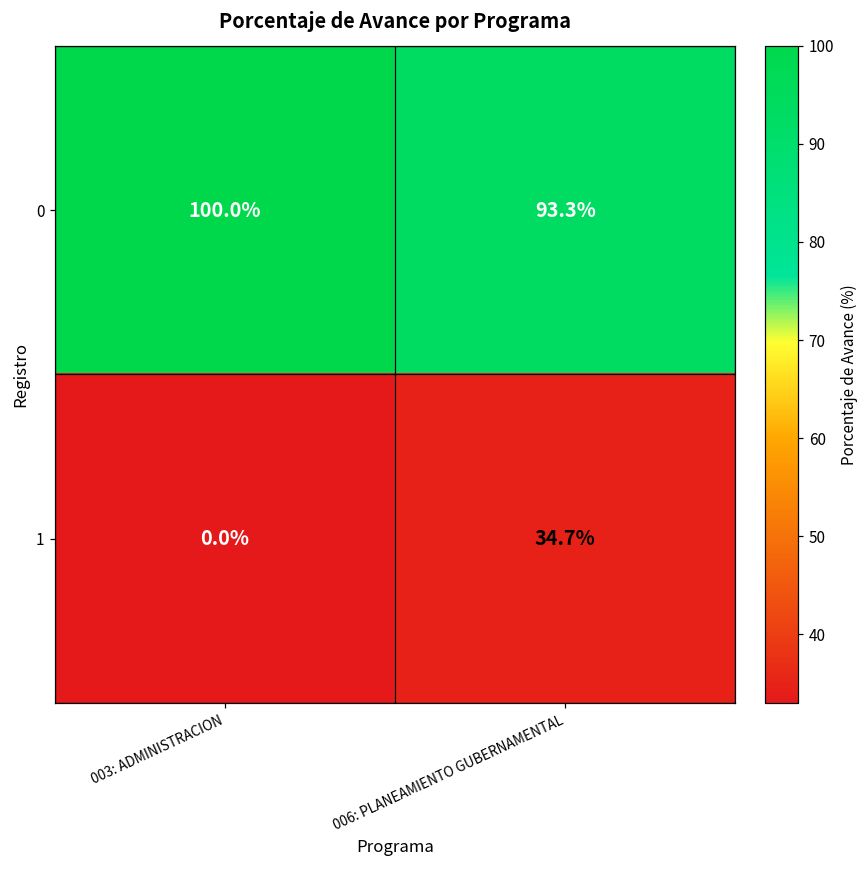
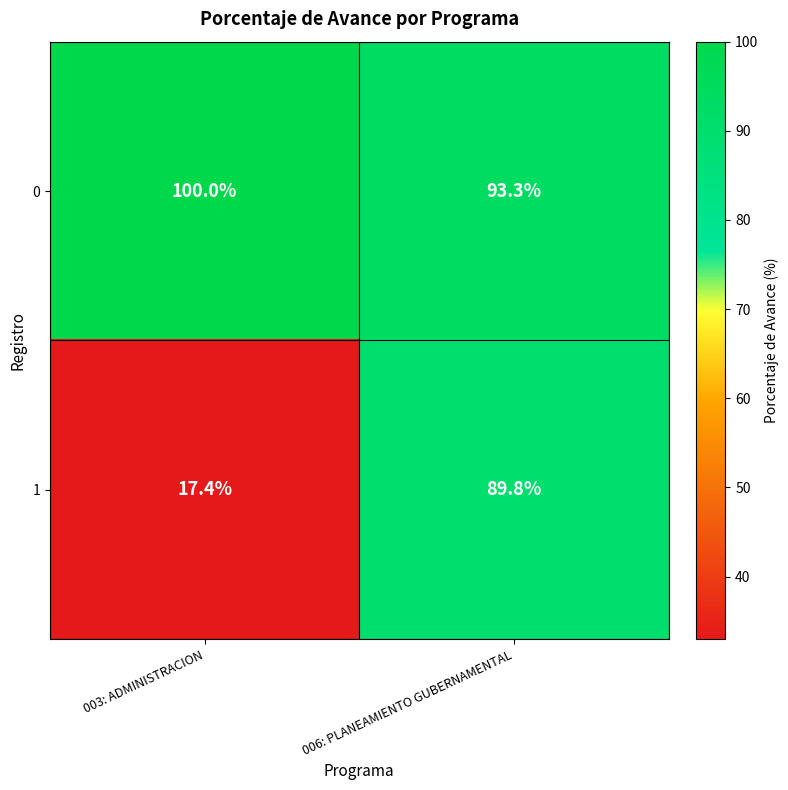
  {
    "0": {
      "003: ADMINISTRACION": "100.0%",
      "006: PLANEAMIENTO GUBERNAMENTAL": "93.3%"
    },
    "1": {
-     "003: ADMINISTRACION": "0.0%",
-     "006: PLANEAMIENTO GUBERNAMENTAL": "34.7%"
+     "003: ADMINISTRACION": "17.4%",
+     "006: PLANEAMIENTO GUBERNAMENTAL": "89.8%"
    }
  }
